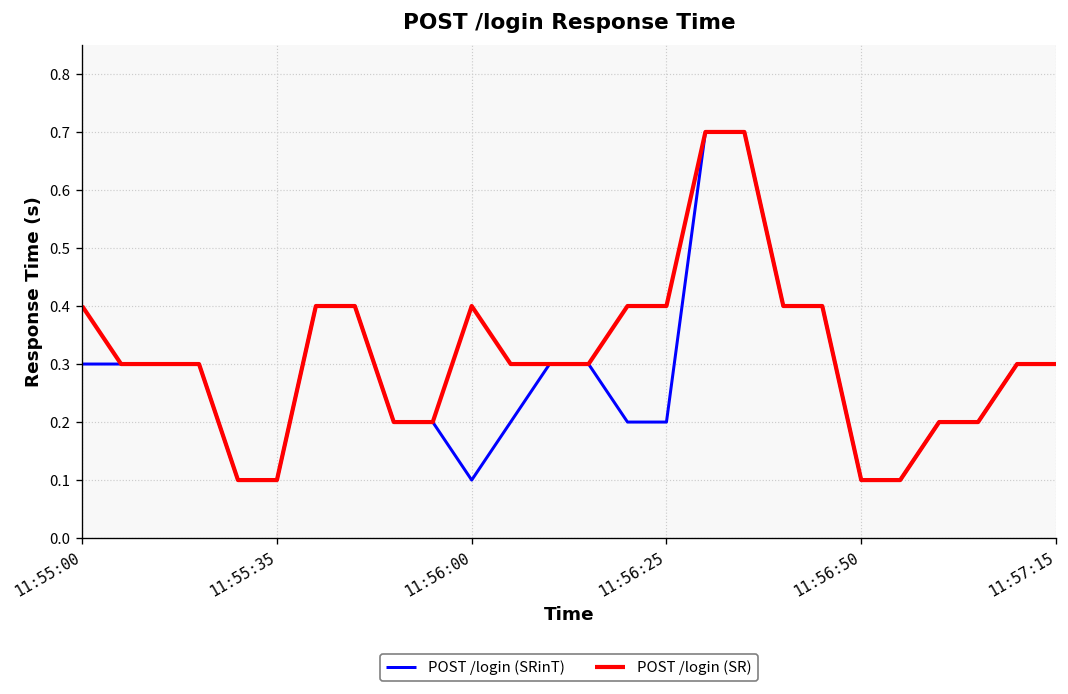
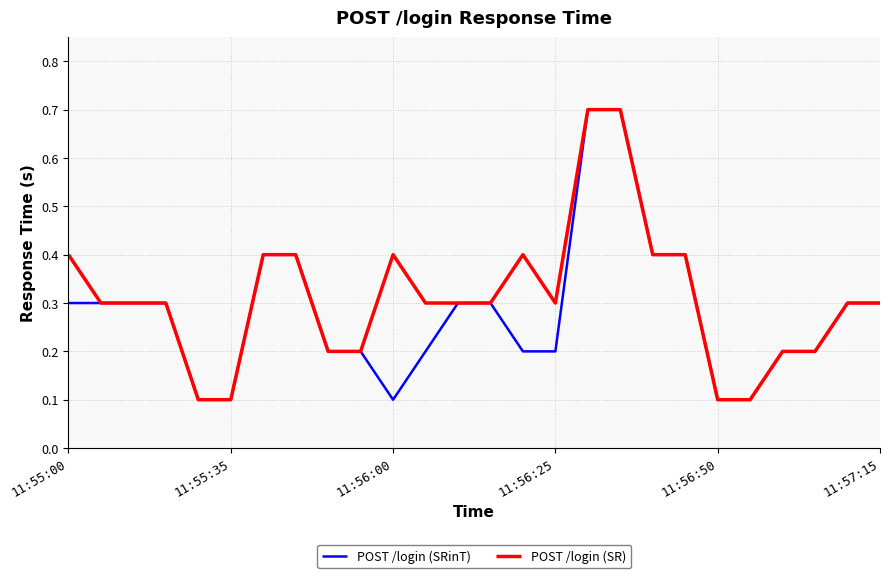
  {
    "POST /login (SRinT)": {
      "11:55:00": 0.3,
      "11:56:00": 0.1,
      "11:56:25": 0.2
    },
    "POST /login (SR)": {
      "11:55:00": 0.4,
      "11:56:00": 0.4,
-     "11:56:25": 0.4
+     "11:56:25": 0.3
    }
  }
